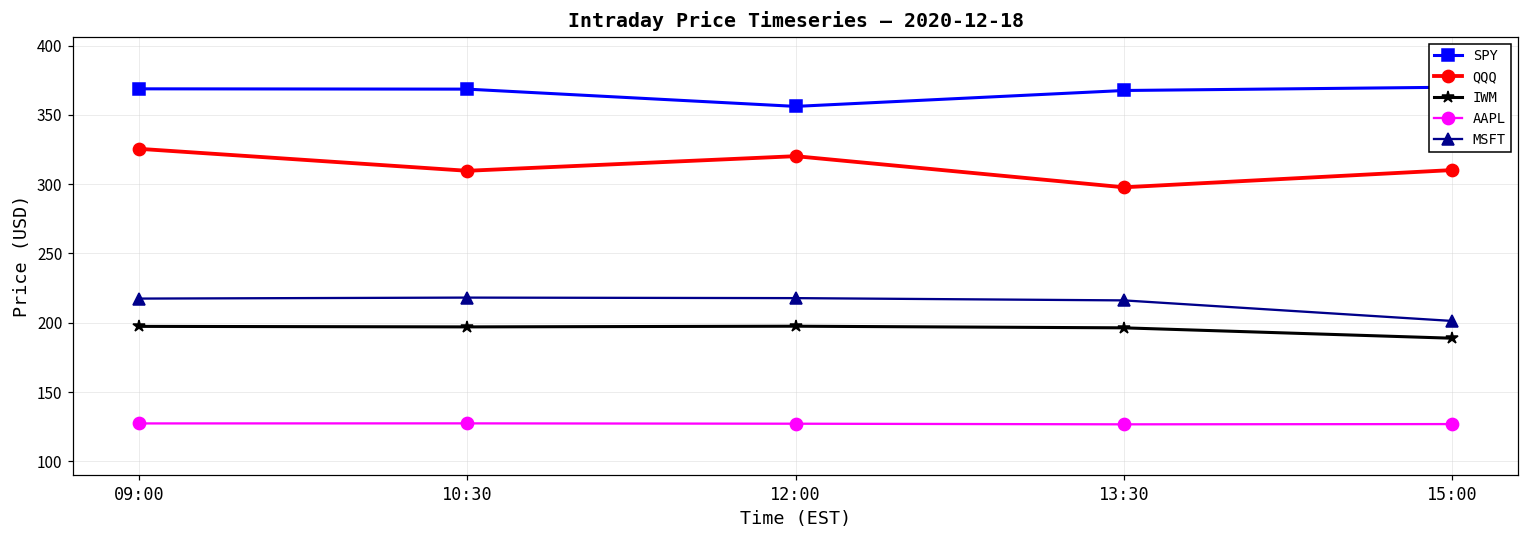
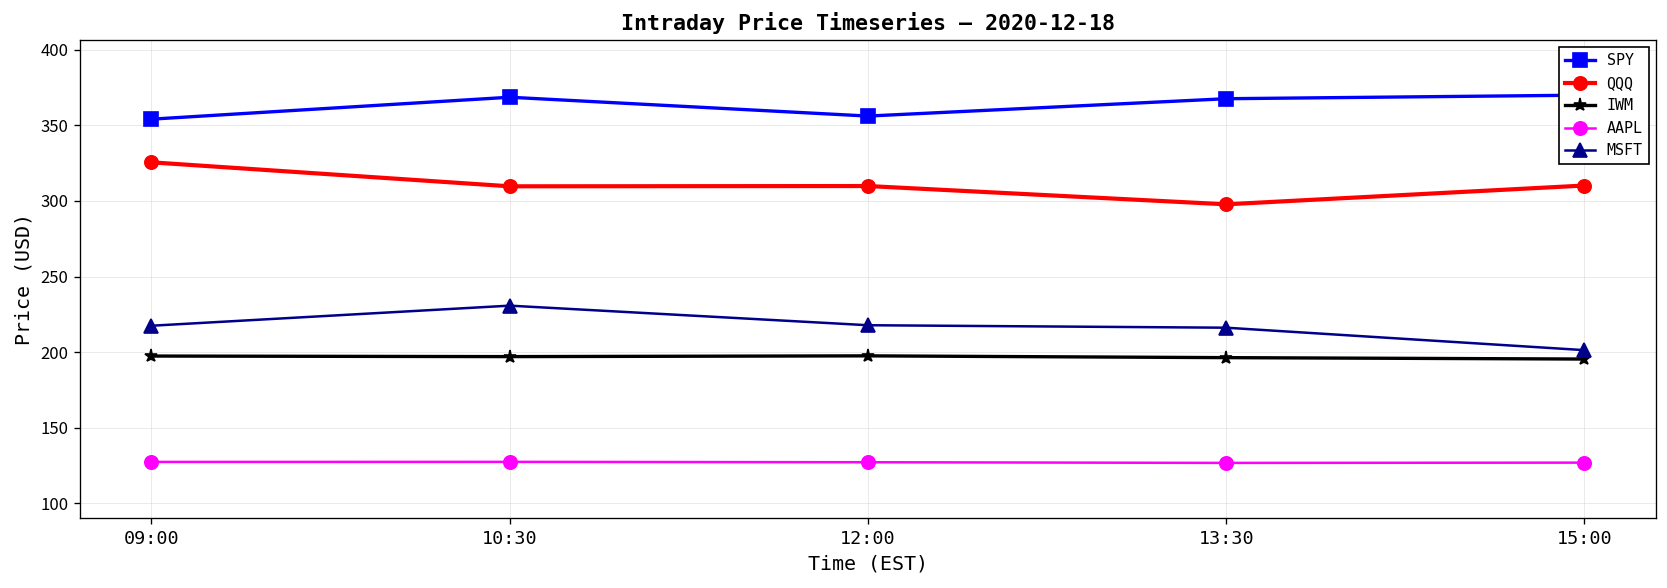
  {
    "SPY": {
-     "09:00": 369,
+     "09:00": 354,
      "10:30": 369,
      "12:00": 356,
      "13:30": 368
    },
    "QQQ": {
      "09:00": 326,
      "10:30": 310,
-     "12:00": 320,
+     "12:00": 310,
      "13:30": 298,
      "15:00": 310
    },
    "IWM": {
      "09:00": 197,
      "10:30": 197,
      "12:00": 198,
      "13:30": 196,
-     "15:00": 189
+     "15:00": 195
    },
    "AAPL": {
      "09:00": 127,
      "10:30": 127,
      "12:00": 127,
      "13:30": 127,
      "15:00": 127
    },
    "MSFT": {
      "09:00": 217,
-     "10:30": 218,
+     "10:30": 231,
      "12:00": 218,
      "13:30": 216,
      "15:00": 201
    }
  }
